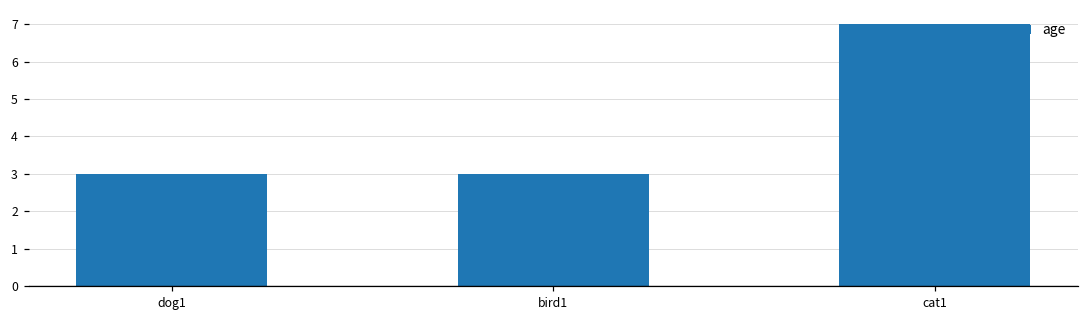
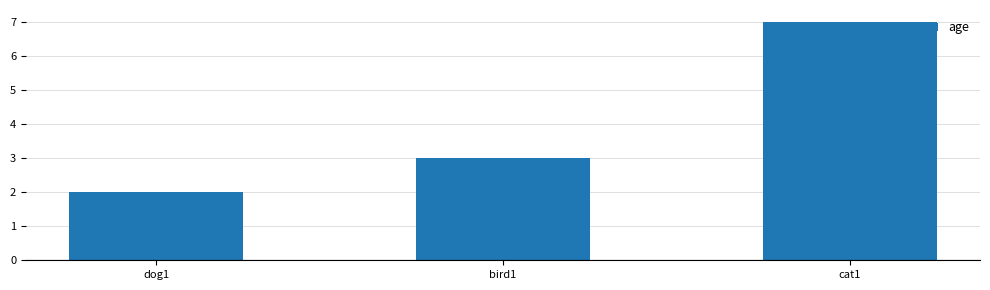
  {
-   "dog1": 3,
+   "dog1": 2,
    "bird1": 3,
    "cat1": 7
  }
